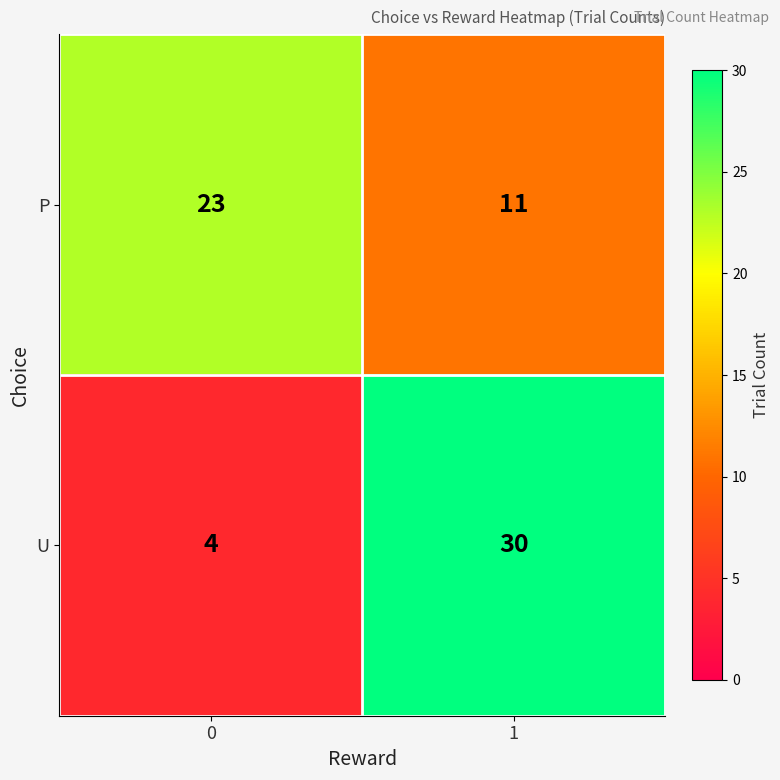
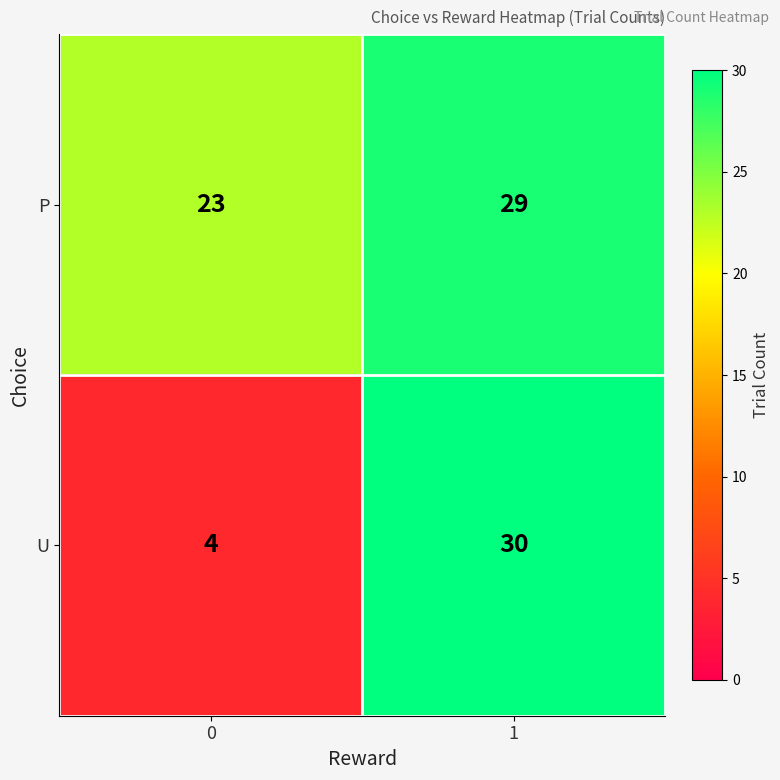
  {
    "P": {
      "0": 23,
-     "1": 11
+     "1": 29
    },
    "U": {
      "0": 4,
      "1": 30
    }
  }
